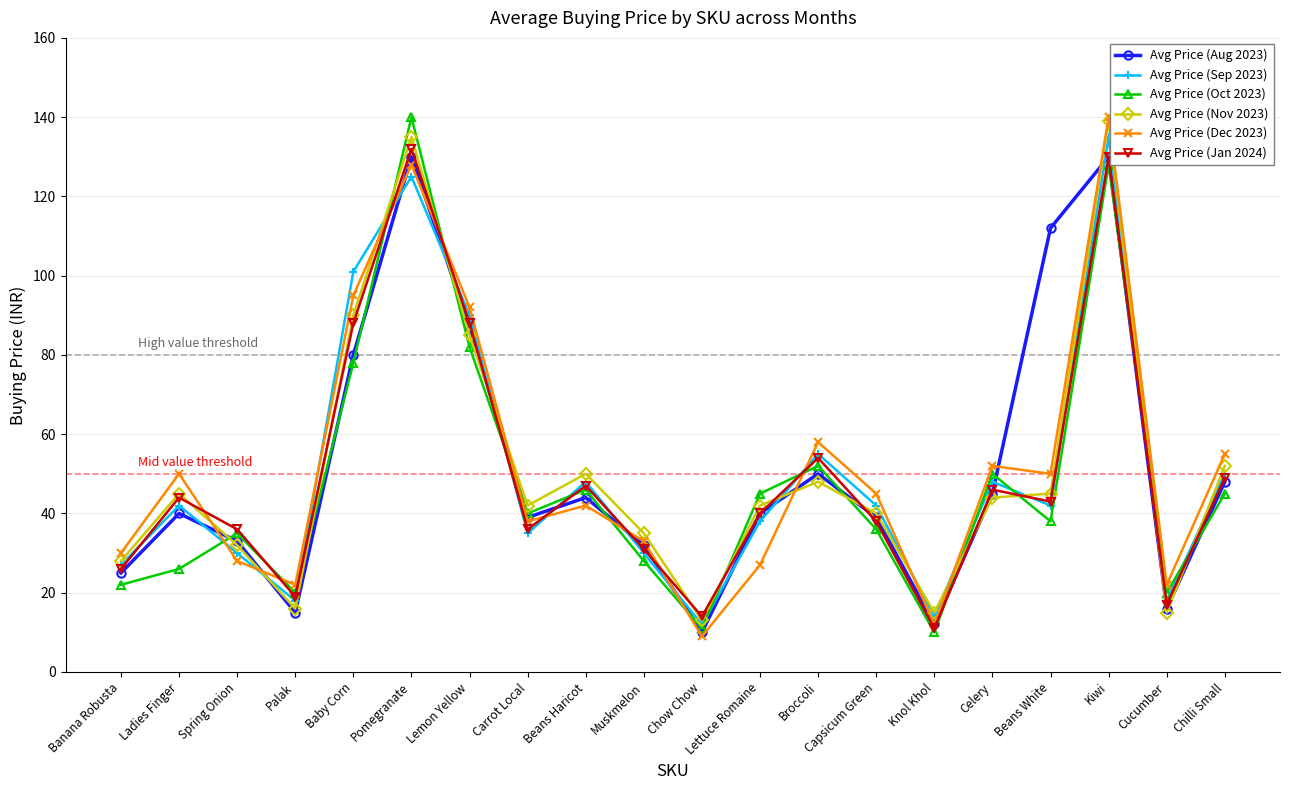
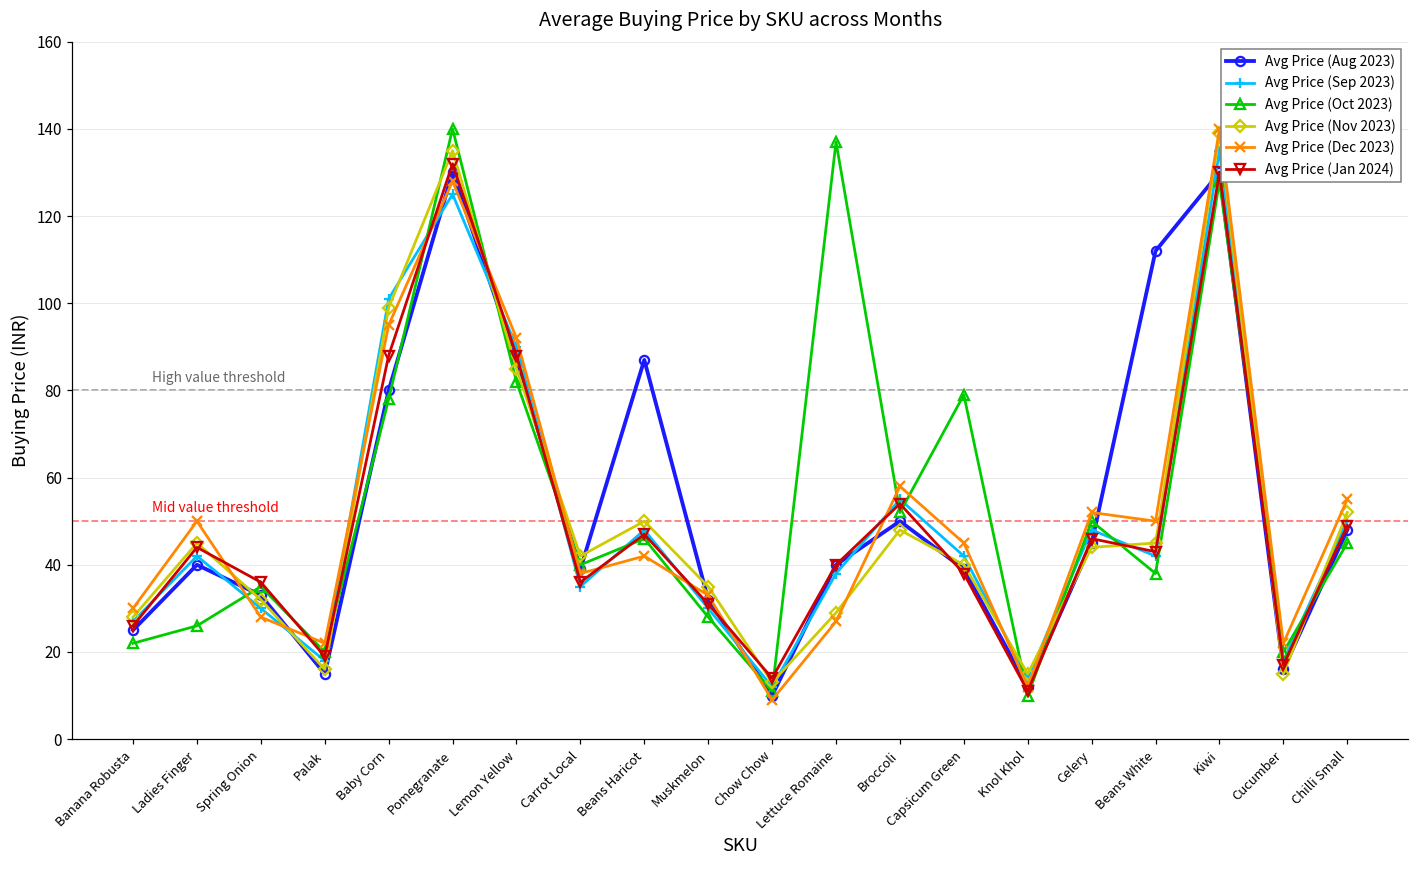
  {
    "Avg Price (Aug 2023)": {
      "Banana Robusta": 25,
      "Ladies Finger": 40,
      "Spring Onion": 33,
      "Palak": 15,
      "Baby Corn": 80,
      "Pomegranate": 130,
      "Lemon Yellow": 87,
      "Carrot Local": 39,
-     "Beans Haricot": 44,
+     "Beans Haricot": 87,
      "Muskmelon": 32,
      "Chow Chow": 10,
      "Broccoli": 50,
      "Capsicum Green": 39,
      "Celery": 45,
      "Beans White": 112,
      "Cucumber": 16,
      "Chilli Small": 48
    },
    "Avg Price (Sep 2023)": {
      "Banana Robusta": 27,
      "Ladies Finger": 42,
      "Spring Onion": 30,
      "Palak": 18,
      "Baby Corn": 101,
      "Pomegranate": 125,
      "Lemon Yellow": 90,
      "Carrot Local": 35,
      "Beans Haricot": 48,
      "Muskmelon": 30,
      "Chow Chow": 12,
      "Lettuce Romaine": 38,
      "Broccoli": 55,
      "Capsicum Green": 42,
      "Knol Khol": 14,
      "Celery": 48,
      "Beans White": 42,
      "Kiwi": 135,
      "Cucumber": 18,
      "Chilli Small": 50
    },
    "Avg Price (Oct 2023)": {
      "Banana Robusta": 22,
      "Ladies Finger": 26,
      "Spring Onion": 35,
      "Palak": 20,
      "Baby Corn": 78,
      "Pomegranate": 140,
      "Lemon Yellow": 82,
      "Carrot Local": 40,
      "Beans Haricot": 46,
      "Muskmelon": 28,
      "Chow Chow": 11,
-     "Lettuce Romaine": 45,
+     "Lettuce Romaine": 137,
      "Broccoli": 52,
-     "Capsicum Green": 36,
+     "Capsicum Green": 79,
      "Knol Khol": 10,
      "Celery": 50,
      "Beans White": 38,
      "Kiwi": 128,
      "Cucumber": 20,
      "Chilli Small": 45
    },
    "Avg Price (Nov 2023)": {
      "Banana Robusta": 28,
      "Ladies Finger": 45,
      "Spring Onion": 32,
      "Palak": 16,
-     "Baby Corn": 90,
+     "Baby Corn": 99,
      "Pomegranate": 135,
      "Lemon Yellow": 85,
      "Carrot Local": 42,
      "Beans Haricot": 50,
      "Muskmelon": 35,
      "Chow Chow": 13,
-     "Lettuce Romaine": 42,
+     "Lettuce Romaine": 29,
      "Broccoli": 48,
      "Capsicum Green": 40,
      "Knol Khol": 15,
      "Celery": 44,
      "Beans White": 45,
      "Kiwi": 139,
      "Cucumber": 15,
      "Chilli Small": 52
    },
    "Avg Price (Dec 2023)": {
      "Banana Robusta": 30,
      "Ladies Finger": 50,
      "Spring Onion": 28,
      "Palak": 22,
      "Baby Corn": 95,
      "Pomegranate": 128,
      "Lemon Yellow": 92,
      "Carrot Local": 38,
      "Beans Haricot": 42,
      "Muskmelon": 33,
      "Chow Chow": 9,
      "Lettuce Romaine": 27,
      "Broccoli": 58,
      "Capsicum Green": 45,
      "Celery": 52,
      "Beans White": 50,
      "Kiwi": 140,
      "Cucumber": 22,
      "Chilli Small": 55
    },
    "Avg Price (Jan 2024)": {
      "Banana Robusta": 26,
      "Ladies Finger": 44,
      "Spring Onion": 36,
      "Palak": 19,
      "Baby Corn": 88,
      "Pomegranate": 132,
      "Lemon Yellow": 88,
      "Carrot Local": 36,
      "Beans Haricot": 47,
      "Muskmelon": 31,
      "Chow Chow": 14,
      "Broccoli": 54,
      "Capsicum Green": 38,
      "Knol Khol": 11,
      "Celery": 46,
      "Beans White": 43,
      "Cucumber": 17,
      "Chilli Small": 49
    }
  }
